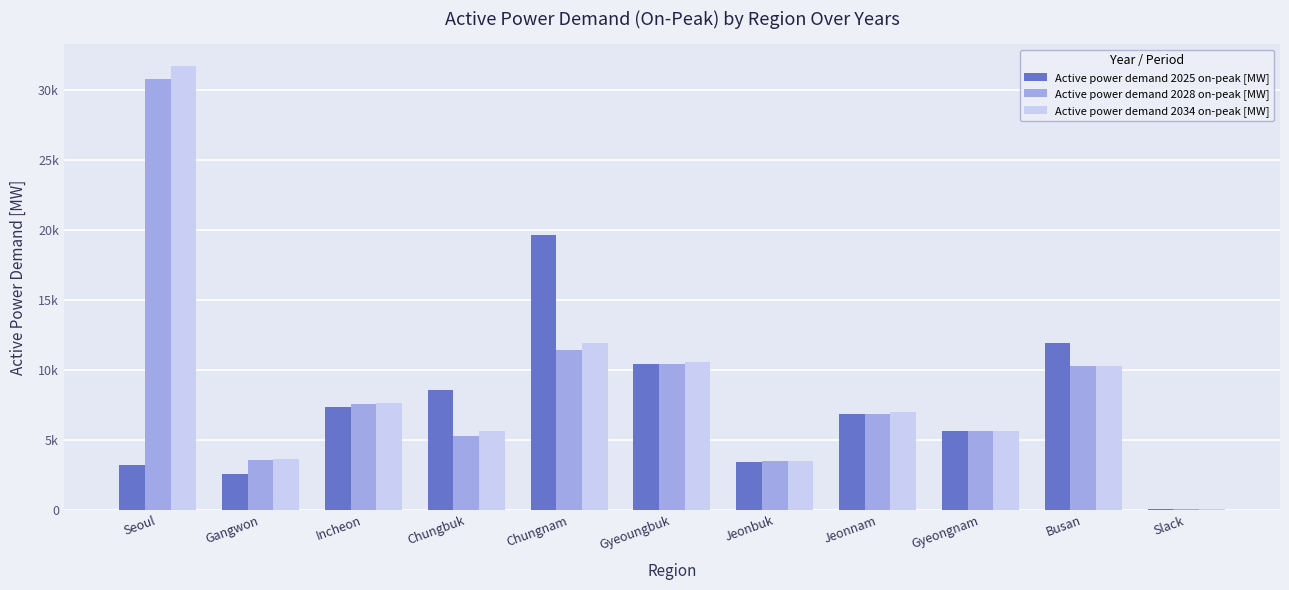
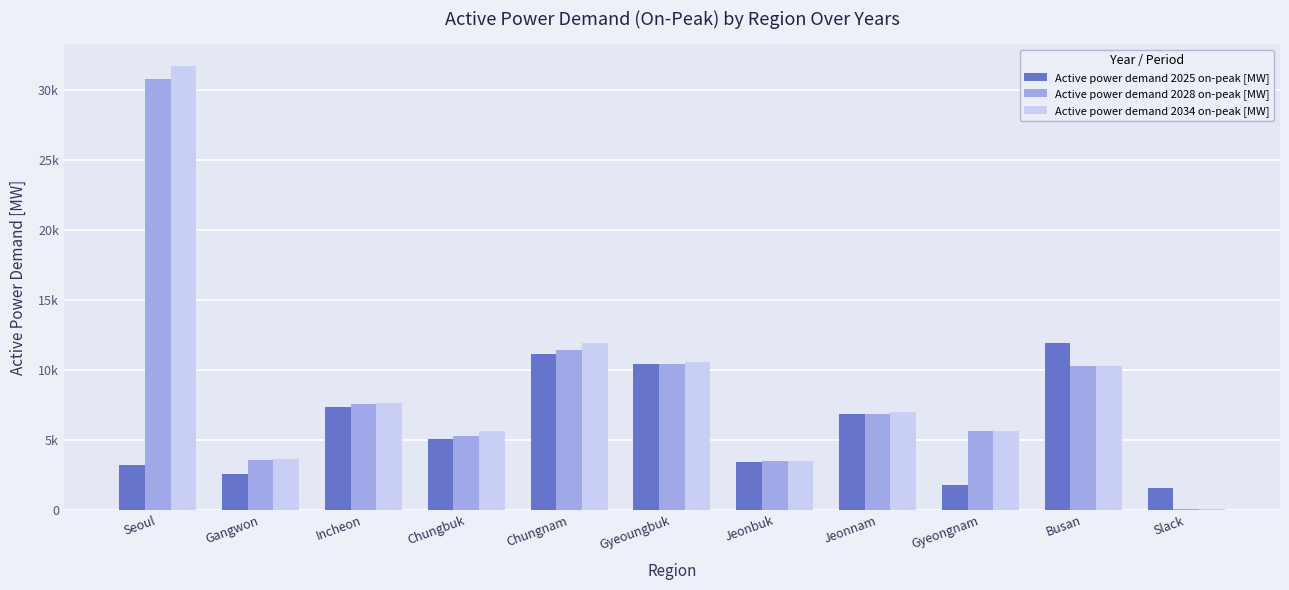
  {
    "Active power demand 2025 on-peak [MW]": {
      "Seoul": 3200,
      "Gangwon": 2600,
      "Incheon": 7400,
-     "Chungbuk": 8500,
-     "Chungnam": 19600,
+     "Chungbuk": 5100,
+     "Chungnam": 11100,
      "Gyeoungbuk": 10400,
      "Jeonbuk": 3400,
      "Jeonnam": 6800,
-     "Gyeongnam": 5600,
+     "Gyeongnam": 1800,
      "Busan": 11900,
-     "Slack": 100
+     "Slack": 1500
    }
  }
